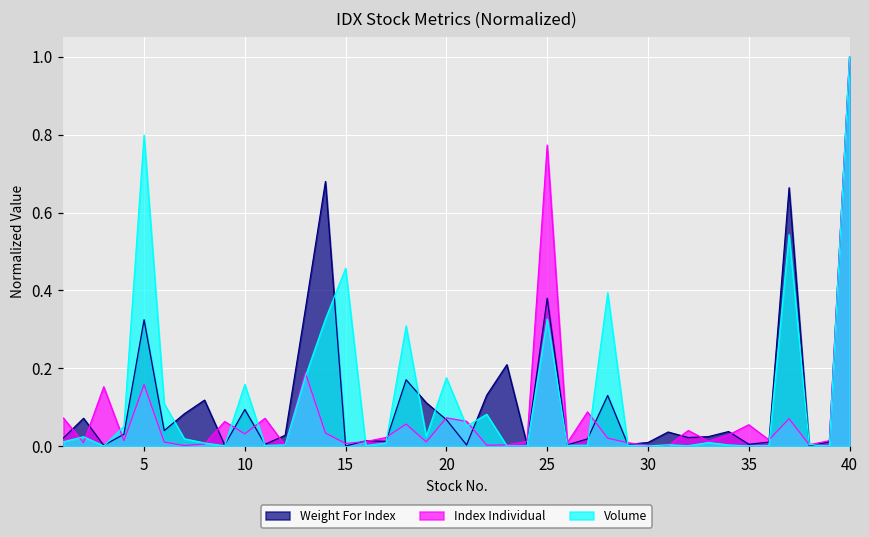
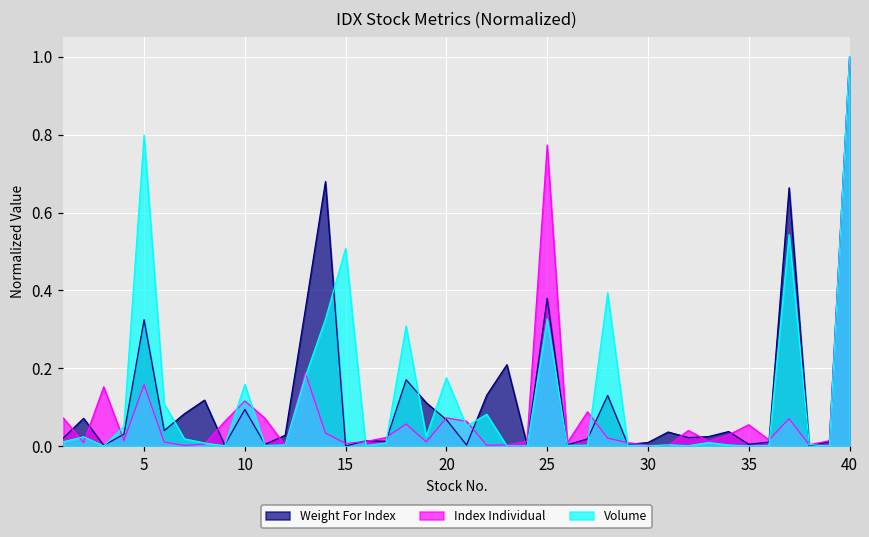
  {
    "Weight For Index": {
      "5": 0.32,
      "10": 0.09,
      "25": 0.38,
      "30": 0.01
    },
    "Index Individual": {
      "5": 0.16,
-     "10": 0.03,
+     "10": 0.12,
      "25": 0.77,
      "35": 0.05
    },
    "Volume": {
      "5": 0.80,
      "10": 0.16,
-     "15": 0.46,
+     "15": 0.51,
      "20": 0.18,
      "25": 0.33
    }
  }
